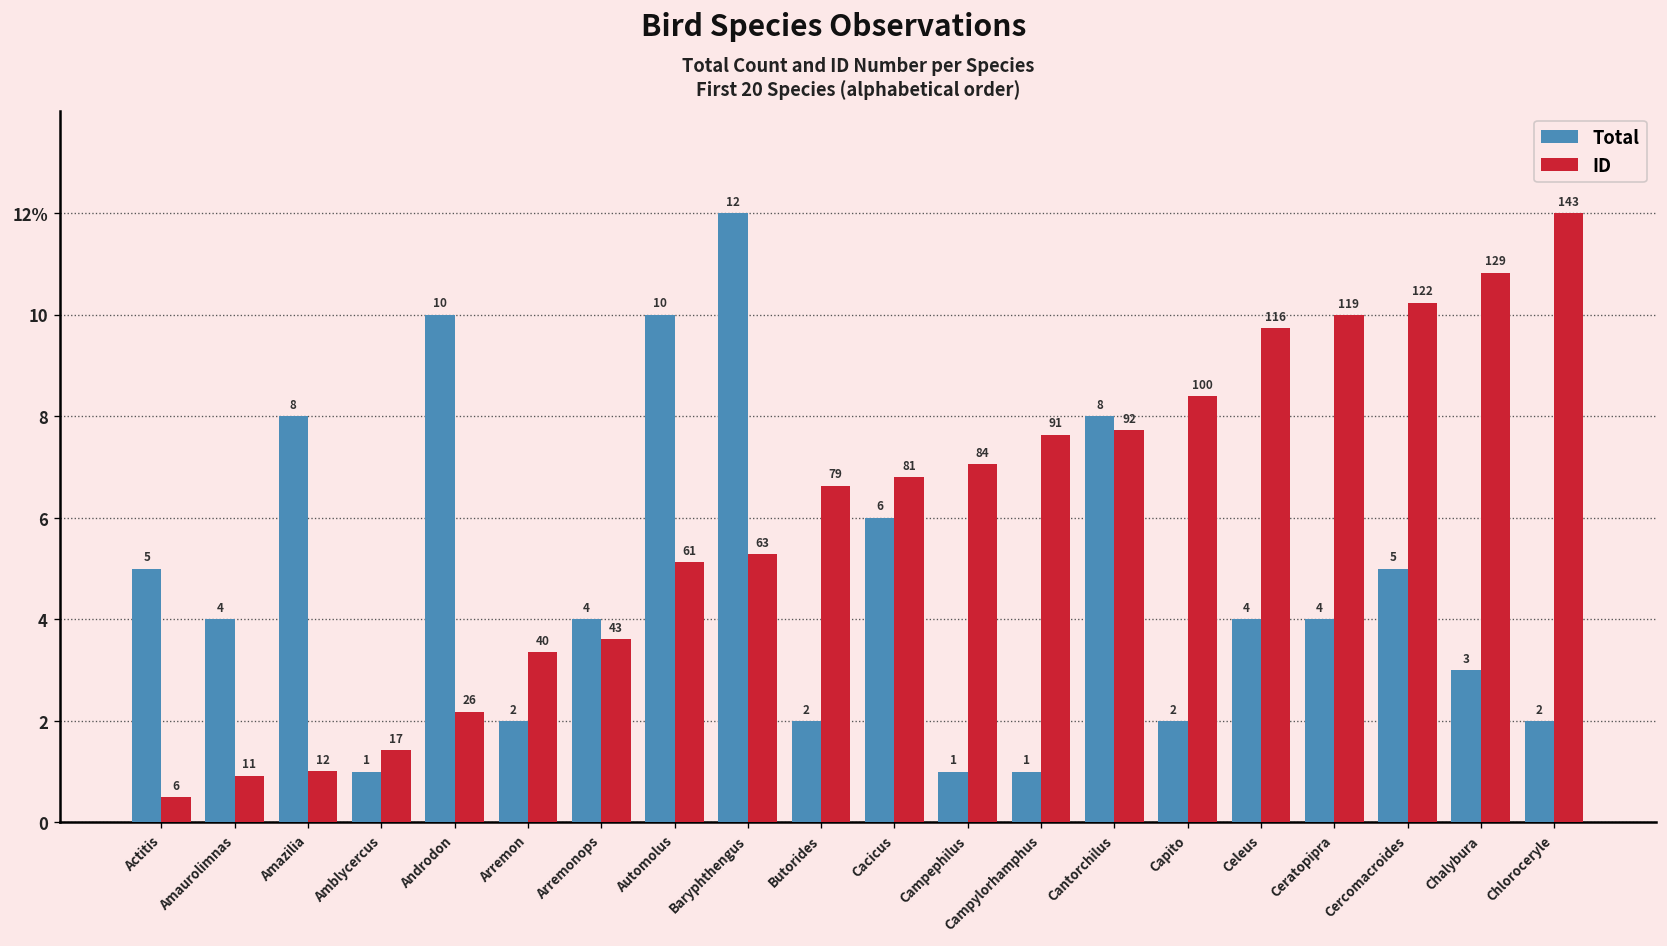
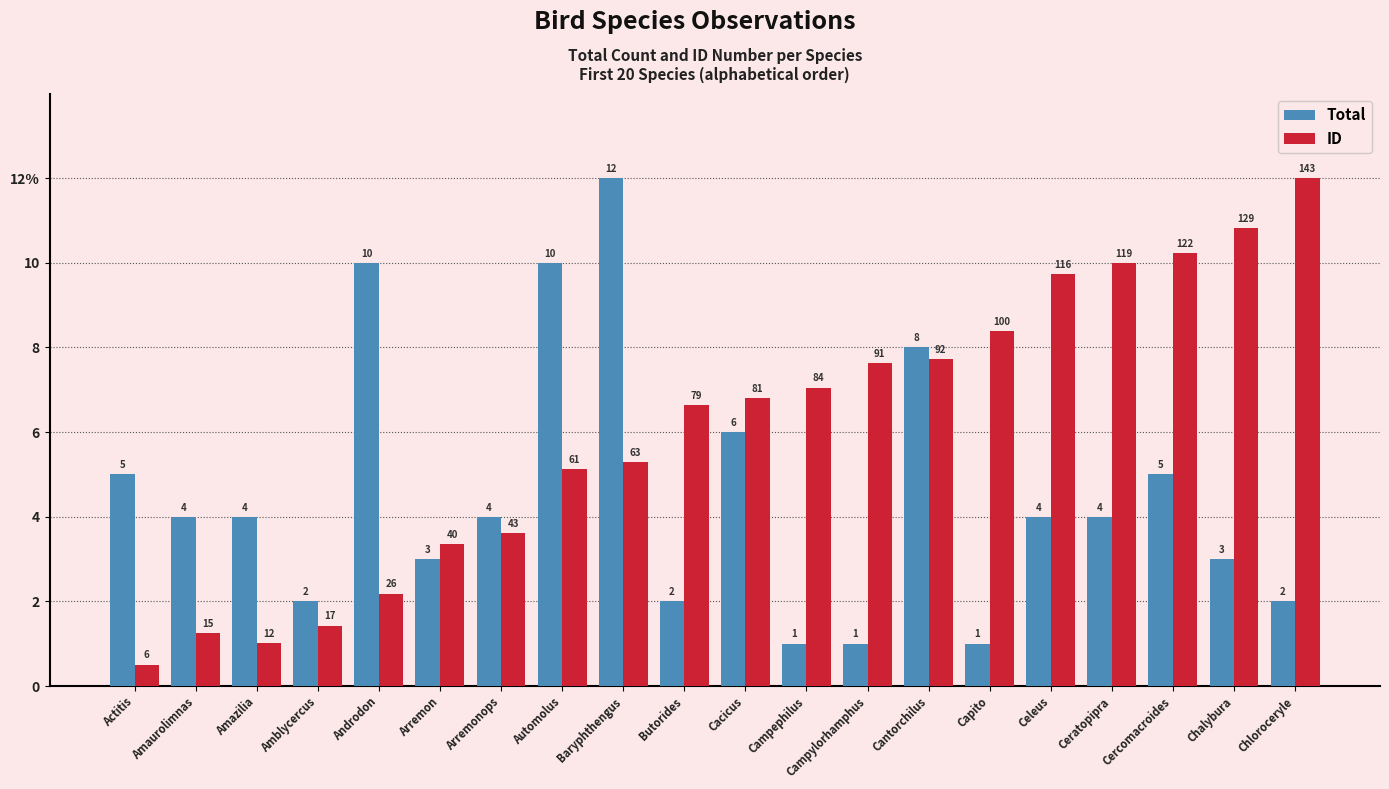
  {
    "Total": {
      "Actitis": 5,
      "Amaurolimnas": 4,
-     "Amazilia": 8,
-     "Amblycercus": 1,
+     "Amazilia": 4,
+     "Amblycercus": 2,
      "Androdon": 10,
-     "Arremon": 2,
+     "Arremon": 3,
      "Arremonops": 4,
      "Automolus": 10,
      "Baryphthengus": 12,
      "Butorides": 2,
      "Cacicus": 6,
      "Campephilus": 1,
      "Campylorhamphus": 1,
      "Cantorchilus": 8,
-     "Capito": 2,
+     "Capito": 1,
      "Celeus": 4,
      "Ceratopipra": 4,
      "Cercomacroides": 5,
      "Chalybura": 3,
      "Chloroceryle": 2
    },
    "ID": {
-     "Amaurolimnas": 11
+     "Amaurolimnas": 15
    }
  }
